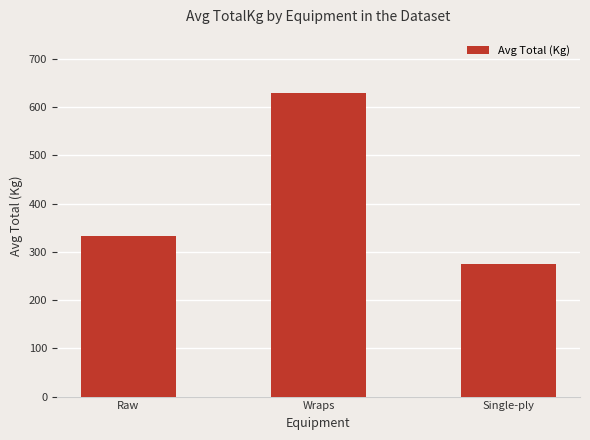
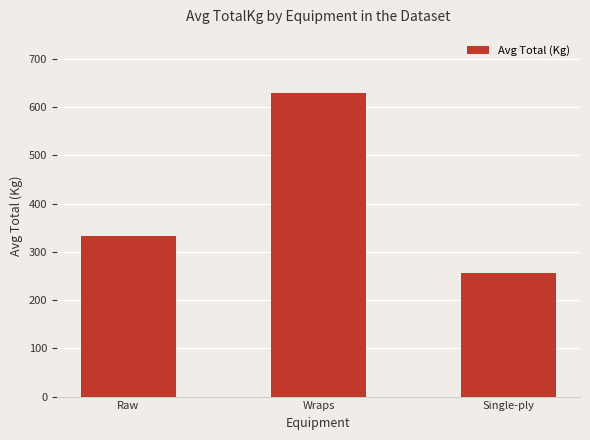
  {
    "Raw": 330,
    "Wraps": 630,
-   "Single-ply": 280
+   "Single-ply": 260
  }
